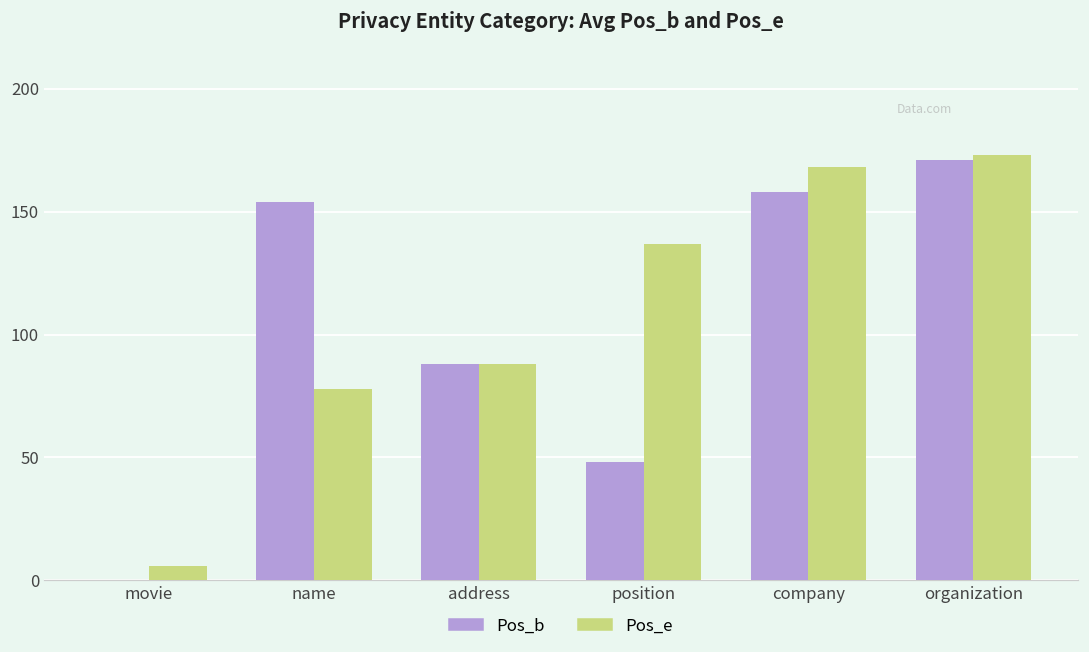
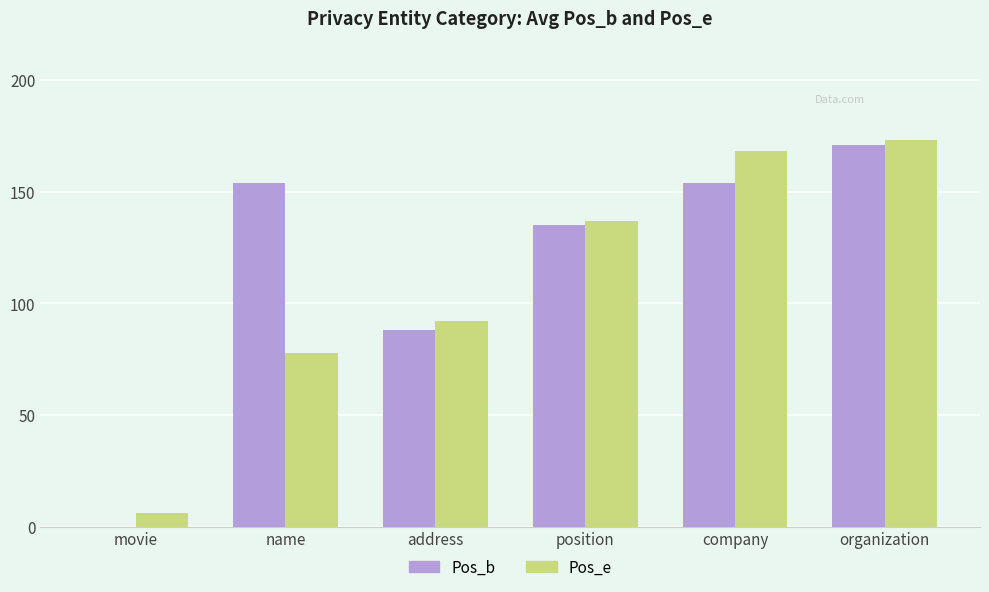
  {
    "Pos_b": {
      "movie": 0,
      "name": 154,
      "address": 88,
-     "position": 48,
-     "company": 158,
+     "position": 135,
+     "company": 154,
      "organization": 171
    },
    "Pos_e": {
      "movie": 6,
      "name": 78,
-     "address": 88,
+     "address": 92,
      "position": 137,
      "company": 168,
      "organization": 173
    }
  }
